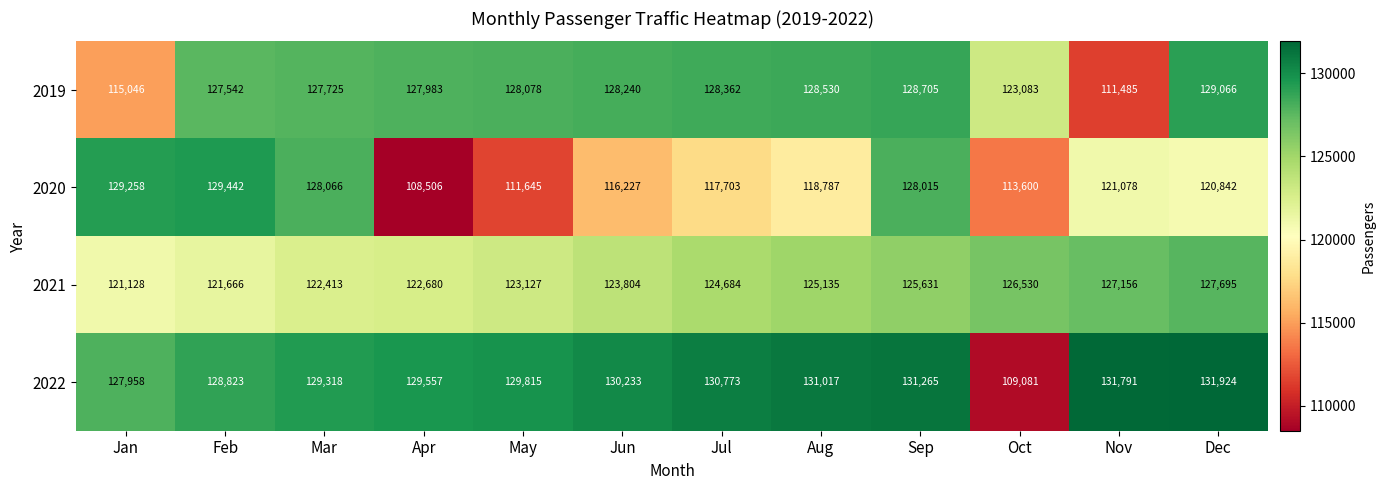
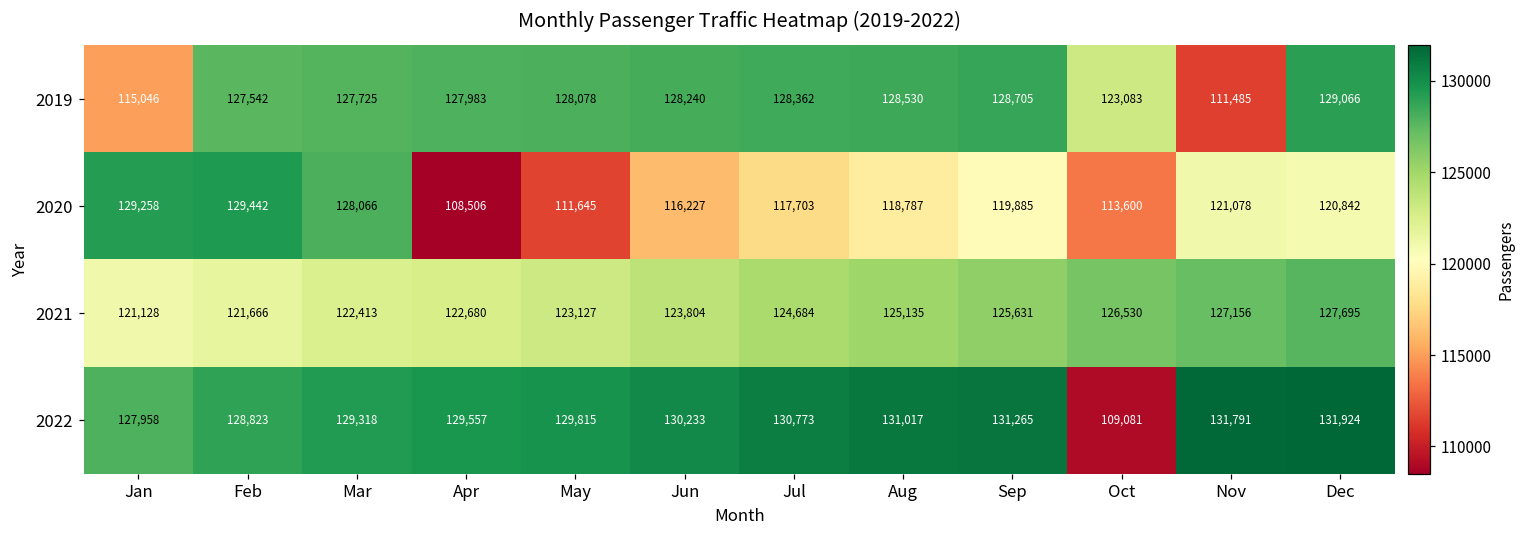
  {
    "2019": {
      "Jan": "115,046",
      "Feb": "127,542",
      "Mar": "127,725",
      "Apr": "127,983",
      "May": "128,078",
      "Jun": "128,240",
      "Jul": "128,362",
      "Aug": "128,530",
      "Sep": "128,705",
      "Oct": "123,083",
      "Nov": "111,485",
      "Dec": "129,066"
    },
    "2020": {
      "Jan": "129,258",
      "Feb": "129,442",
      "Mar": "128,066",
      "Apr": "108,506",
      "May": "111,645",
      "Jun": "116,227",
      "Jul": "117,703",
      "Aug": "118,787",
-     "Sep": "128,015",
+     "Sep": "119,885",
      "Oct": "113,600",
      "Nov": "121,078",
      "Dec": "120,842"
    },
    "2021": {
      "Jan": "121,128",
      "Feb": "121,666",
      "Mar": "122,413",
      "Apr": "122,680",
      "May": "123,127",
      "Jun": "123,804",
      "Jul": "124,684",
      "Aug": "125,135",
      "Sep": "125,631",
      "Oct": "126,530",
      "Nov": "127,156",
      "Dec": "127,695"
    },
    "2022": {
      "Jan": "127,958",
      "Feb": "128,823",
      "Mar": "129,318",
      "Apr": "129,557",
      "May": "129,815",
      "Jun": "130,233",
      "Jul": "130,773",
      "Aug": "131,017",
      "Sep": "131,265",
      "Oct": "109,081",
      "Nov": "131,791",
      "Dec": "131,924"
    }
  }
